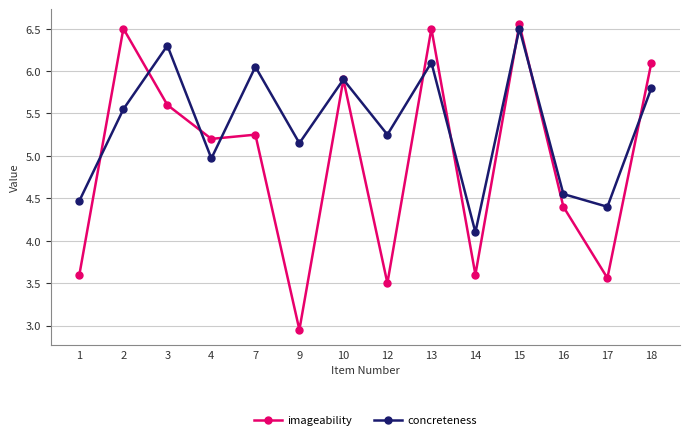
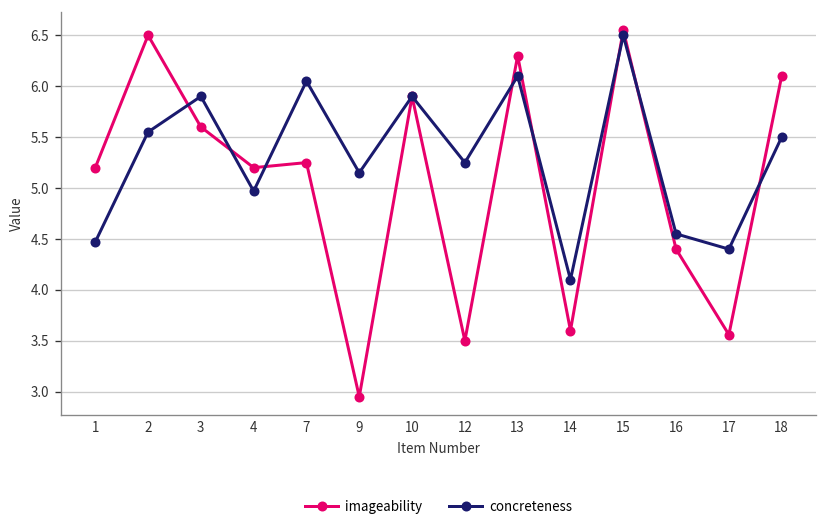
  {
    "imageability": {
-     "1": 3.6,
+     "1": 5.2,
      "2": 6.5,
      "3": 5.6,
      "4": 5.2,
      "7": 5.3,
      "9": 3.0,
      "12": 3.5,
-     "13": 6.5,
+     "13": 6.3,
      "14": 3.6,
      "15": 6.6,
      "16": 4.4,
      "17": 3.6,
      "18": 6.1
    },
    "concreteness": {
      "1": 4.5,
      "2": 5.6,
-     "3": 6.3,
+     "3": 5.9,
      "4": 5.0,
      "7": 6.1,
      "9": 5.2,
      "12": 5.3,
      "13": 6.1,
      "14": 4.1,
      "15": 6.5,
      "16": 4.6,
      "17": 4.4,
-     "18": 5.8
+     "18": 5.5
    }
  }
